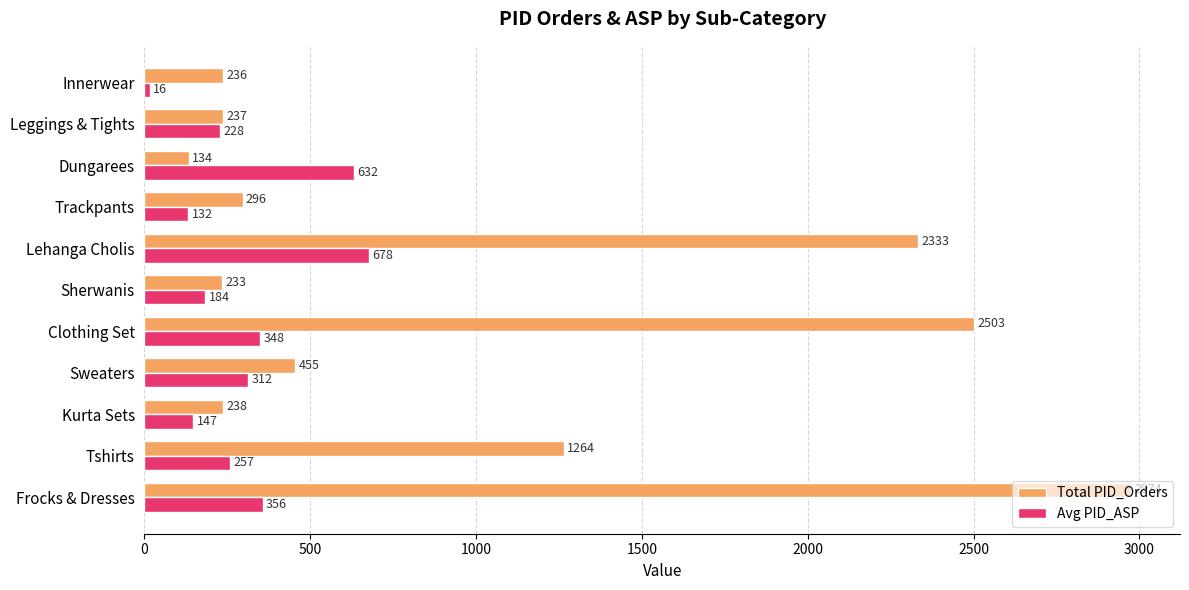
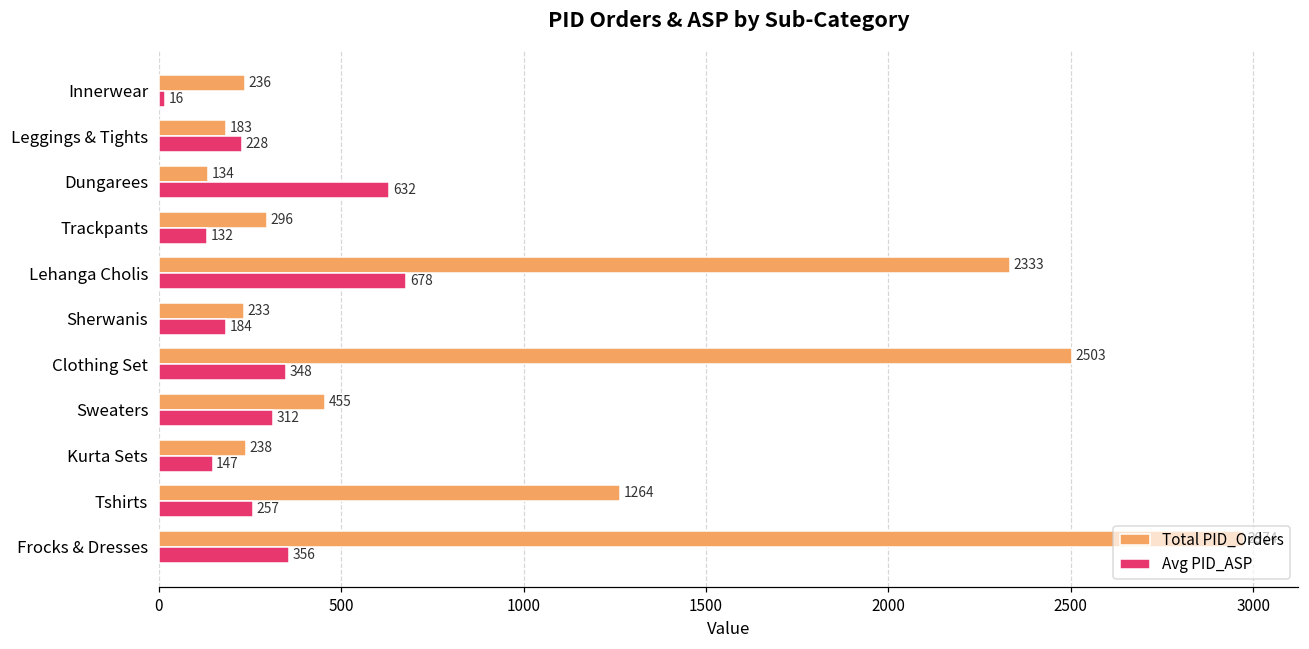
  {
    "Total PID_Orders": {
      "Innerwear": 236,
-     "Leggings & Tights": 237,
+     "Leggings & Tights": 183,
      "Dungarees": 134,
      "Trackpants": 296,
      "Lehanga Cholis": 2333,
      "Sherwanis": 233,
      "Clothing Set": 2503,
      "Sweaters": 455,
      "Kurta Sets": 238,
      "Tshirts": 1264
    },
    "Avg PID_ASP": {
      "Innerwear": 16,
      "Leggings & Tights": 228,
      "Dungarees": 632,
      "Trackpants": 132,
      "Lehanga Cholis": 678,
      "Sherwanis": 184,
      "Clothing Set": 348,
      "Sweaters": 312,
      "Kurta Sets": 147,
      "Tshirts": 257,
      "Frocks & Dresses": 356
    }
  }
